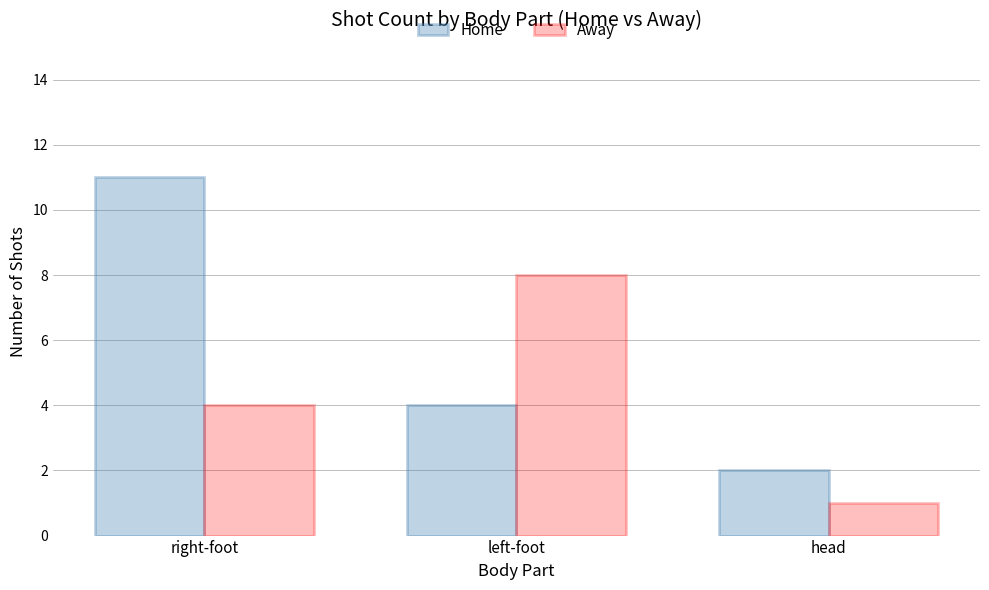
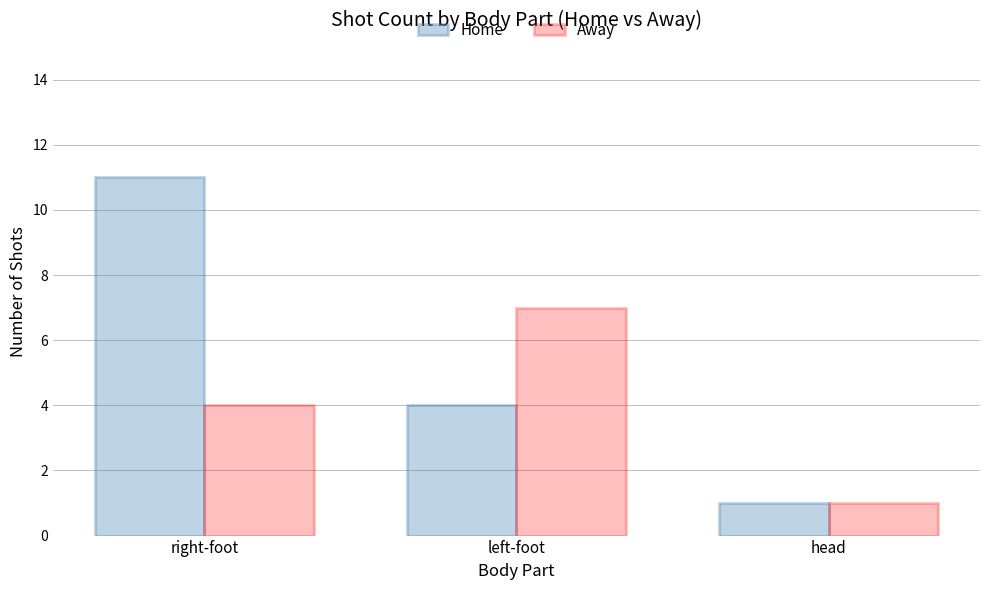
  {
    "Home": {
      "right-foot": 11,
      "left-foot": 4,
-     "head": 2
+     "head": 1
    },
    "Away": {
      "right-foot": 4,
-     "left-foot": 8,
+     "left-foot": 7,
      "head": 1
    }
  }
